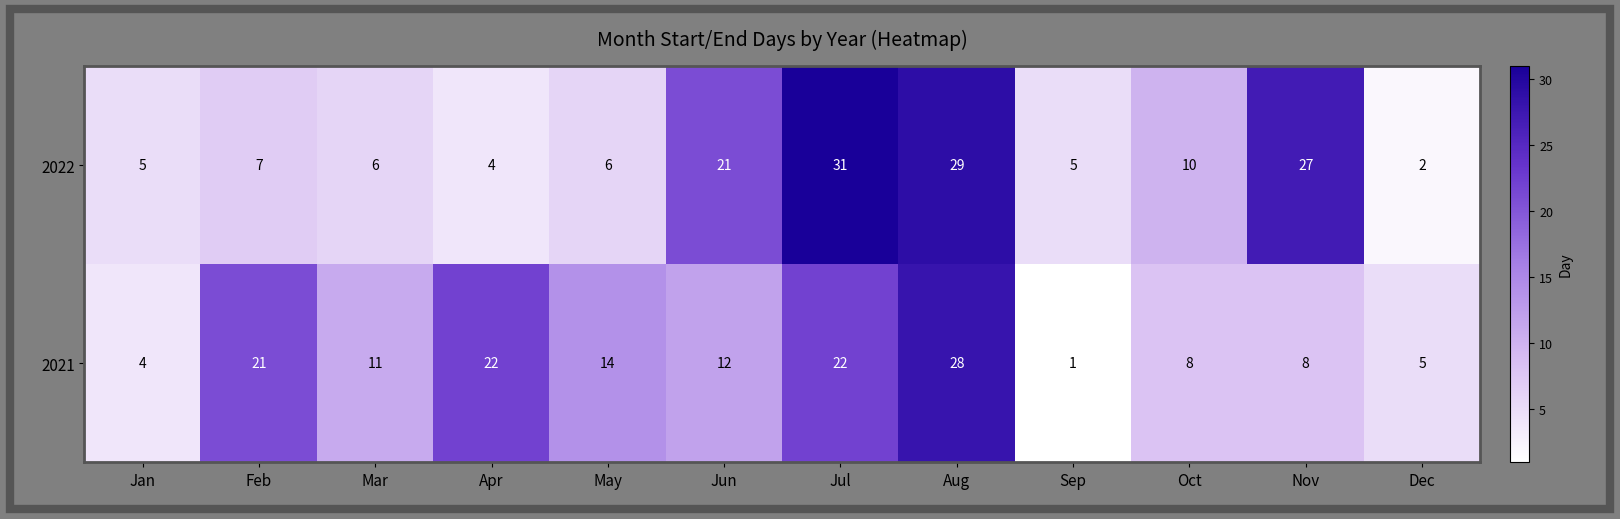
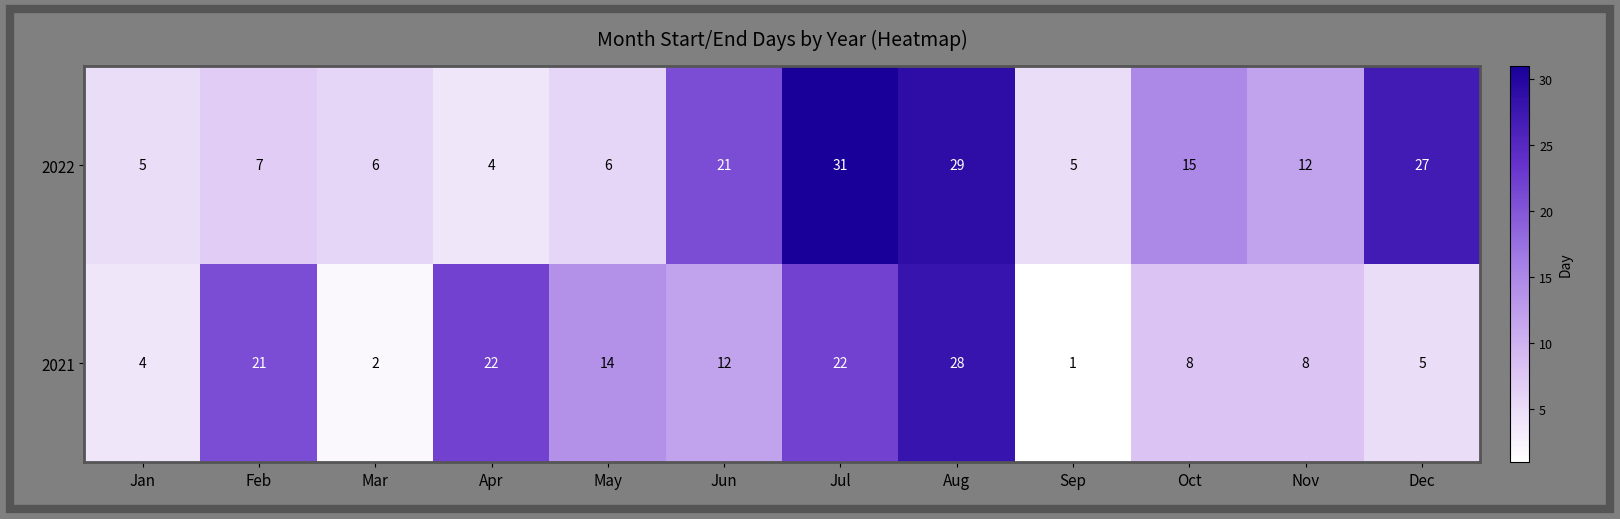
  {
    "2022": {
      "Jan": 5,
      "Feb": 7,
      "Mar": 6,
      "Apr": 4,
      "May": 6,
      "Jun": 21,
      "Jul": 31,
      "Aug": 29,
      "Sep": 5,
-     "Oct": 10,
-     "Nov": 27,
-     "Dec": 2
+     "Oct": 15,
+     "Nov": 12,
+     "Dec": 27
    },
    "2021": {
      "Jan": 4,
      "Feb": 21,
-     "Mar": 11,
+     "Mar": 2,
      "Apr": 22,
      "May": 14,
      "Jun": 12,
      "Jul": 22,
      "Aug": 28,
      "Sep": 1,
      "Oct": 8,
      "Nov": 8,
      "Dec": 5
    }
  }
